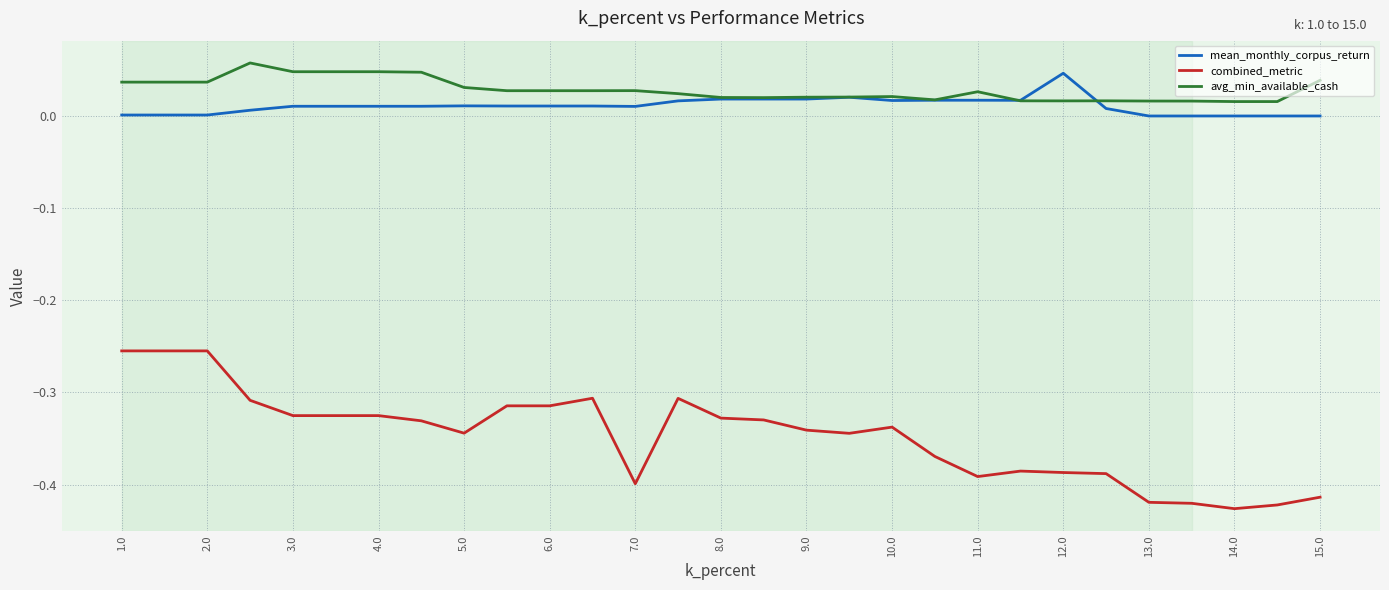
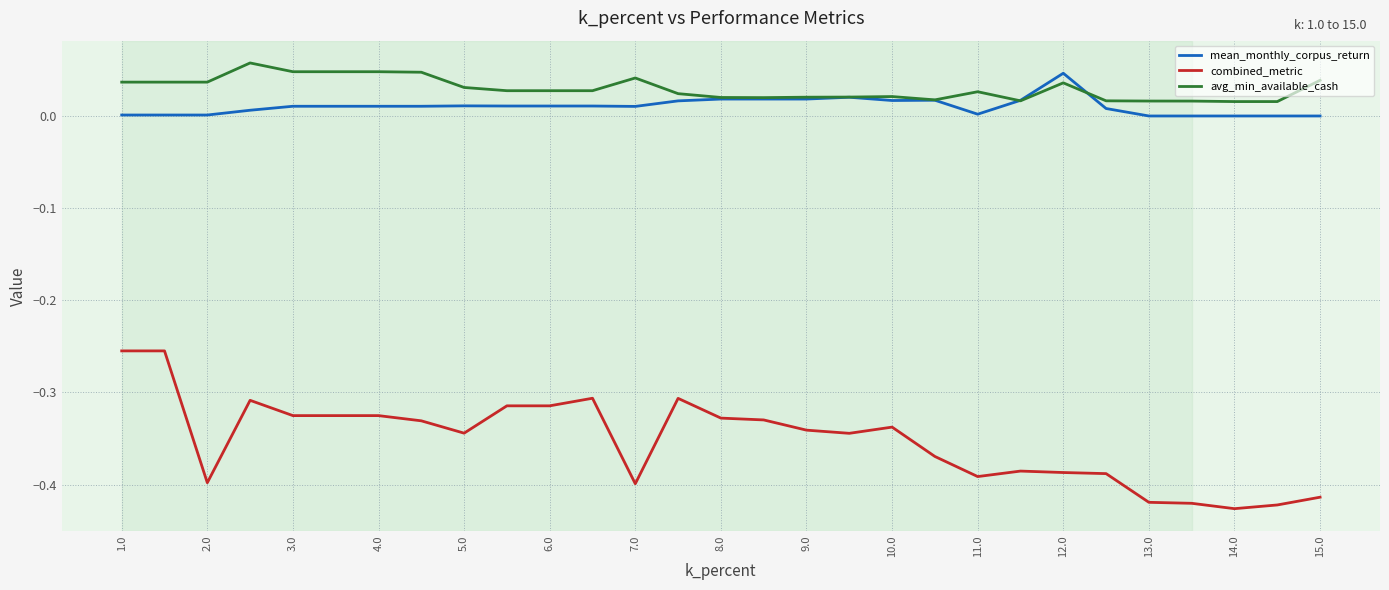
  {
    "mean_monthly_corpus_return": {
      "1.0": 0.00,
      "2.0": 0.00,
      "3.0": 0.01,
      "4.0": 0.01,
      "5.0": 0.01,
      "6.0": 0.01,
      "7.0": 0.01,
      "10.0": 0.02,
-     "11.0": 0.02,
+     "11.0": 0.00,
      "12.0": 0.05,
      "13.0": 0.00,
      "14.0": 0.00,
      "15.0": 0.00
    },
    "combined_metric": {
      "1.0": -0.26,
-     "2.0": -0.26,
+     "2.0": -0.40,
      "3.0": -0.33,
      "4.0": -0.33,
      "5.0": -0.34,
      "6.0": -0.31,
      "7.0": -0.40,
      "8.0": -0.33,
      "9.0": -0.34,
      "10.0": -0.34,
      "11.0": -0.39,
      "12.0": -0.39,
      "13.0": -0.42,
      "14.0": -0.43,
      "15.0": -0.41
    },
    "avg_min_available_cash": {
      "1.0": 0.04,
      "2.0": 0.04,
      "3.0": 0.05,
      "4.0": 0.05,
      "5.0": 0.03,
      "6.0": 0.03,
-     "7.0": 0.03,
+     "7.0": 0.04,
      "10.0": 0.02,
      "11.0": 0.03,
-     "12.0": 0.02,
+     "12.0": 0.04,
      "13.0": 0.02,
      "14.0": 0.02
    }
  }
